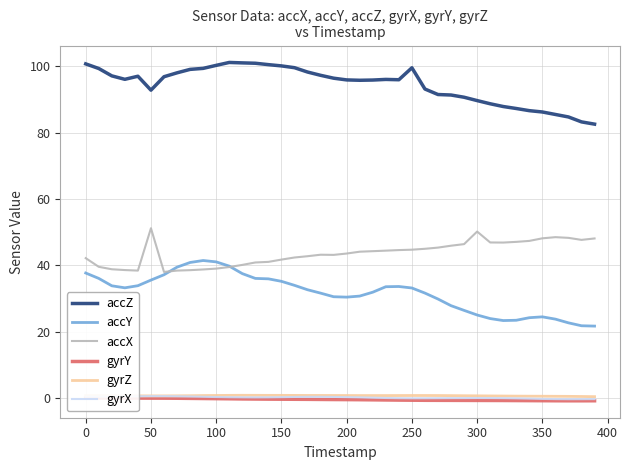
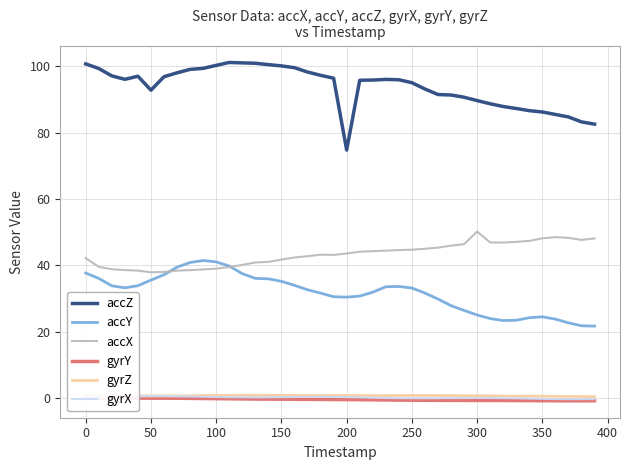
  {
    "accZ": {
      "0": 101,
      "50": 93,
      "100": 100,
      "150": 100,
-     "200": 96,
-     "250": 100,
+     "200": 75,
+     "250": 95,
      "300": 90,
      "350": 86
    },
    "accY": {
      "0": 38,
      "50": 36,
      "100": 41,
      "150": 35,
      "200": 30,
      "250": 33,
      "300": 25,
      "350": 24
    },
    "accX": {
      "0": 42,
-     "50": 51,
+     "50": 38,
      "100": 39,
      "150": 42,
      "200": 44,
      "250": 45,
      "300": 50,
      "350": 48
    },
    "gyrZ": {
      "250": 1,
      "350": 0
    }
  }
